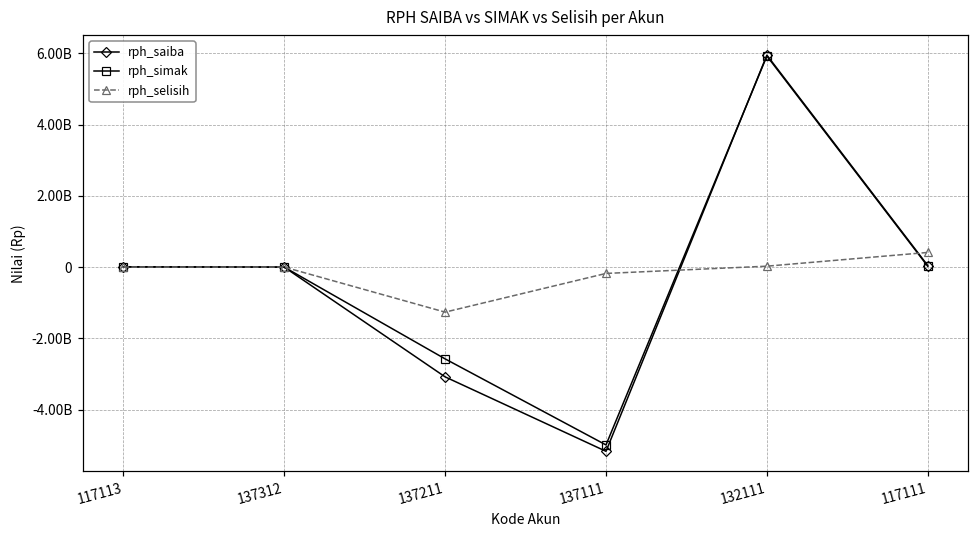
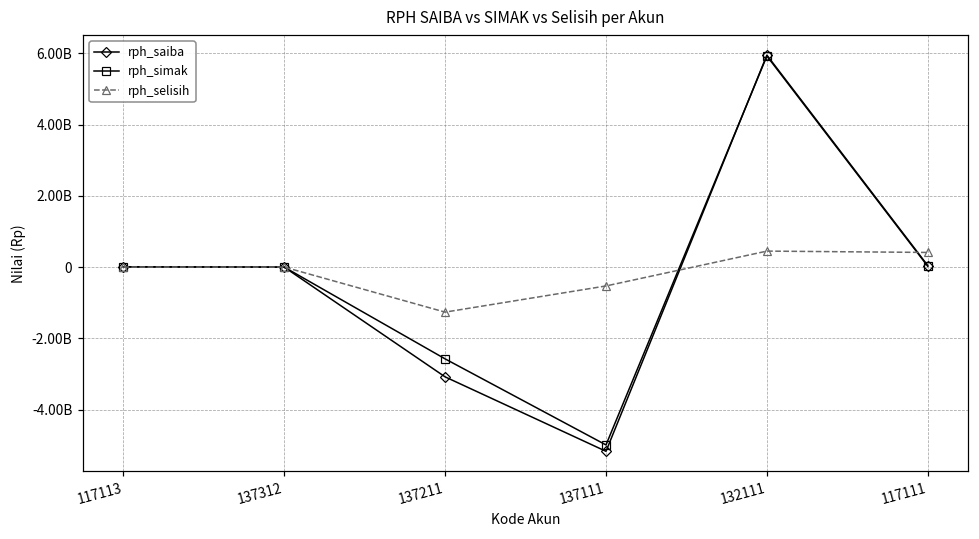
  {
    "rph_selisih": {
      "137211": -1300000000,
-     "137111": -200000000,
-     "132111": 0,
+     "137111": -500000000,
+     "132111": 400000000,
      "117111": 400000000
    }
  }
